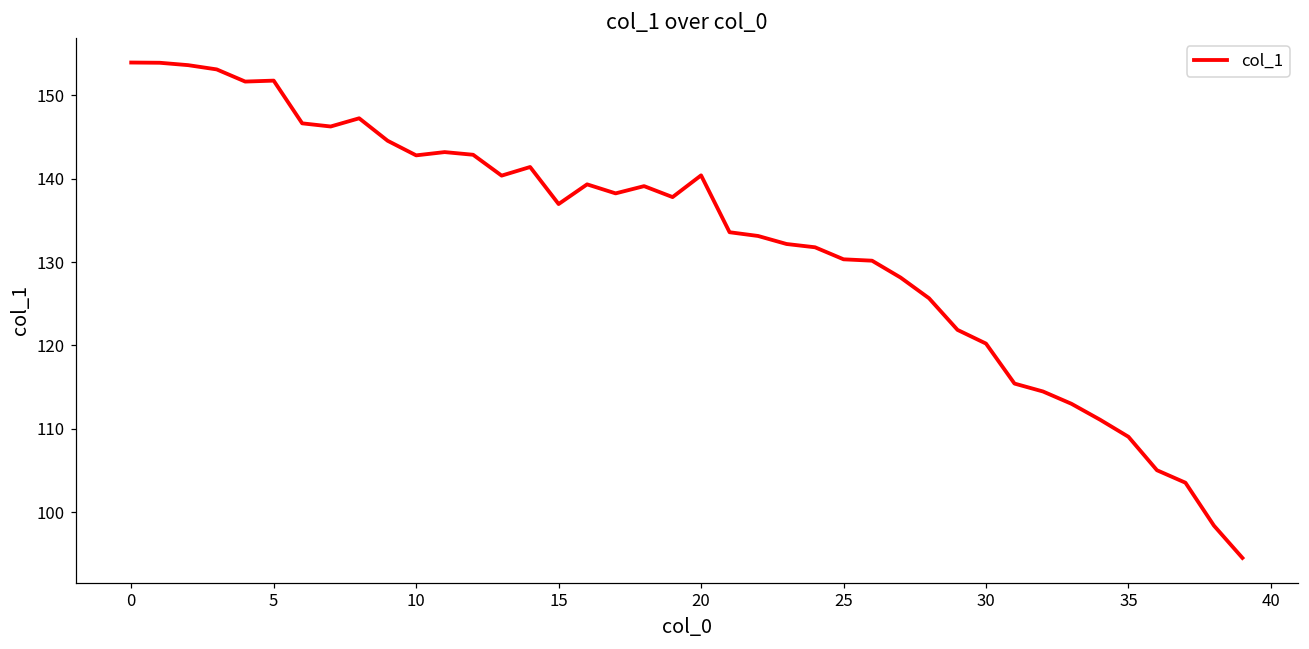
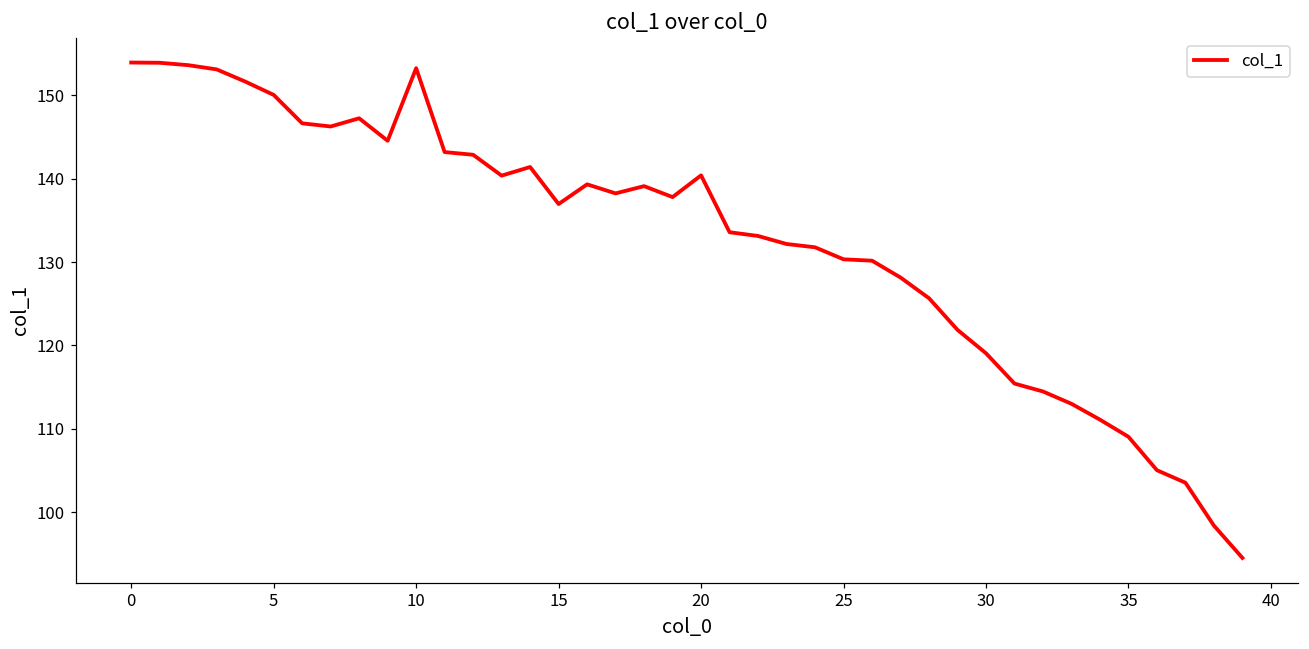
  {
    "0": 154,
-   "5": 152,
-   "10": 143,
+   "5": 150,
+   "10": 153,
    "15": 137,
    "20": 140,
    "25": 130,
-   "30": 120,
+   "30": 119,
    "35": 109
  }
